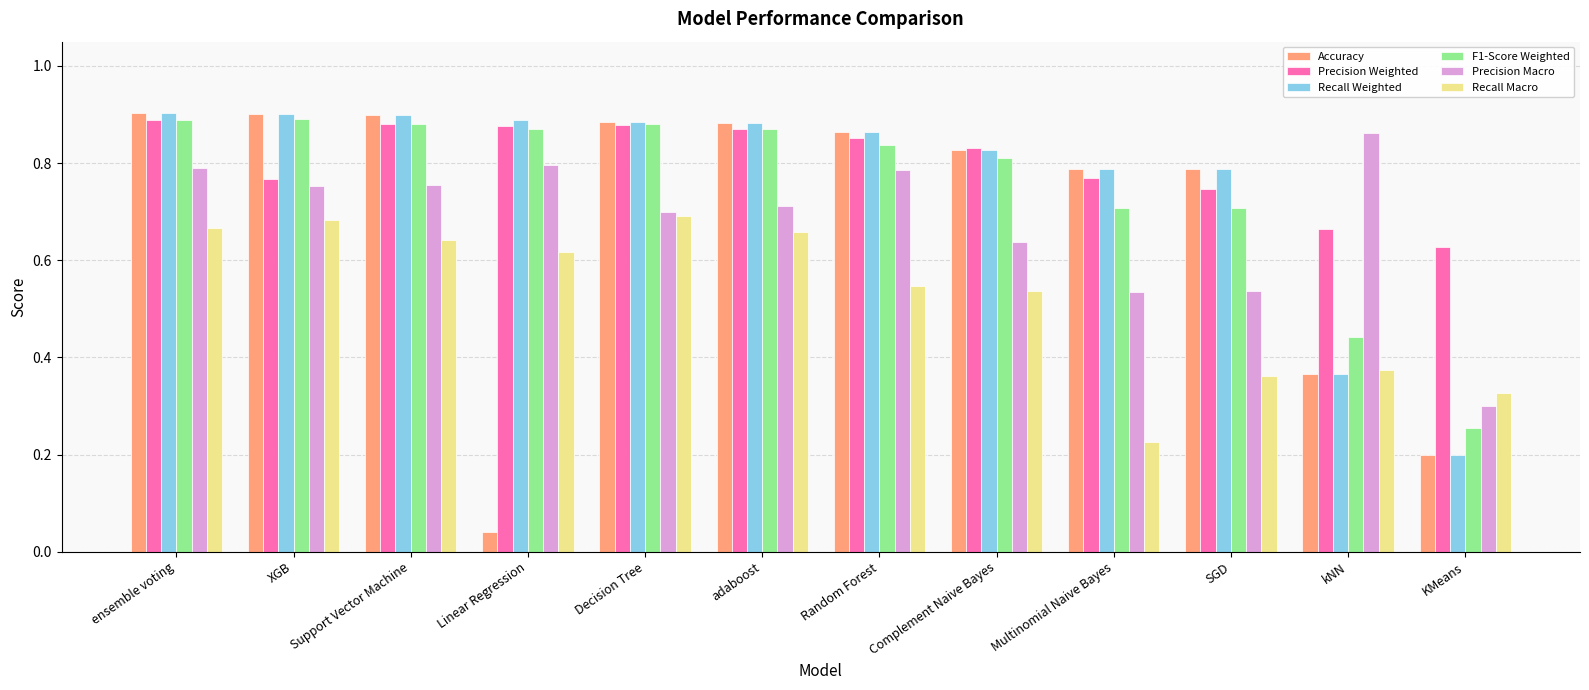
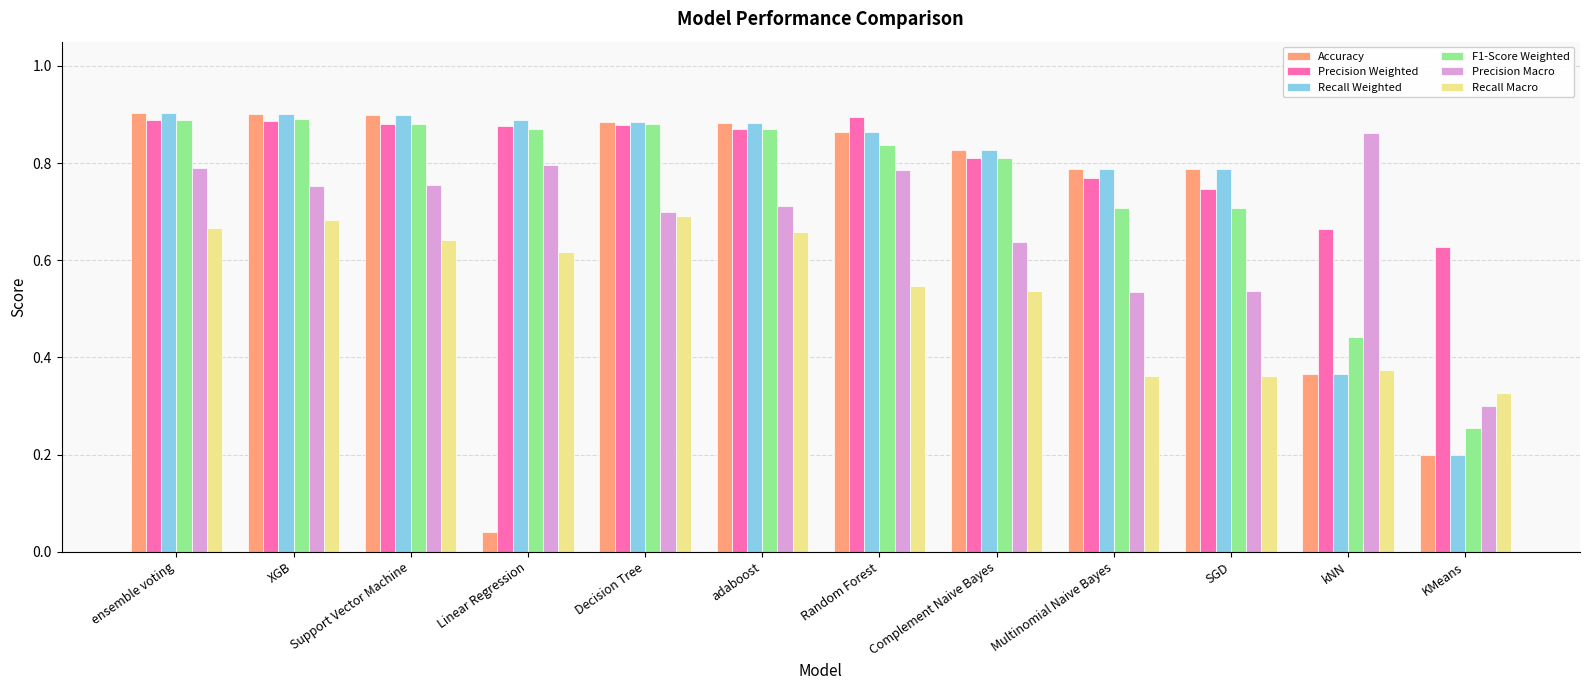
  {
    "Accuracy": {
      "ensemble voting": 0.90,
      "XGB": 0.90,
      "Support Vector Machine": 0.90,
      "Linear Regression": 0.04,
      "Decision Tree": 0.89,
      "adaboost": 0.88,
      "Random Forest": 0.86,
      "Complement Naive Bayes": 0.83,
      "Multinomial Naive Bayes": 0.79,
      "SGD": 0.79,
      "kNN": 0.37,
      "KMeans": 0.20
    },
    "Precision Weighted": {
      "ensemble voting": 0.89,
-     "XGB": 0.77,
+     "XGB": 0.89,
      "Support Vector Machine": 0.88,
      "Linear Regression": 0.88,
      "Decision Tree": 0.88,
      "adaboost": 0.87,
-     "Random Forest": 0.85,
-     "Complement Naive Bayes": 0.83,
+     "Random Forest": 0.89,
+     "Complement Naive Bayes": 0.81,
      "Multinomial Naive Bayes": 0.77,
      "SGD": 0.75,
      "kNN": 0.66,
      "KMeans": 0.63
    },
    "Recall Weighted": {
      "ensemble voting": 0.90,
      "XGB": 0.90,
      "Support Vector Machine": 0.90,
      "Linear Regression": 0.89,
      "Decision Tree": 0.89,
      "adaboost": 0.88,
      "Random Forest": 0.86,
      "Complement Naive Bayes": 0.83,
      "Multinomial Naive Bayes": 0.79,
      "SGD": 0.79,
      "kNN": 0.37,
      "KMeans": 0.20
    },
    "F1-Score Weighted": {
      "ensemble voting": 0.89,
      "XGB": 0.89,
      "Support Vector Machine": 0.88,
      "Linear Regression": 0.87,
      "Decision Tree": 0.88,
      "adaboost": 0.87,
      "Random Forest": 0.84,
      "Complement Naive Bayes": 0.81,
      "Multinomial Naive Bayes": 0.71,
      "SGD": 0.71,
      "kNN": 0.44,
      "KMeans": 0.25
    },
    "Precision Macro": {
      "ensemble voting": 0.79,
      "XGB": 0.75,
      "Support Vector Machine": 0.76,
      "Linear Regression": 0.80,
      "Decision Tree": 0.70,
      "adaboost": 0.71,
      "Random Forest": 0.79,
      "Complement Naive Bayes": 0.64,
      "Multinomial Naive Bayes": 0.53,
      "SGD": 0.54,
      "kNN": 0.86,
      "KMeans": 0.30
    },
    "Recall Macro": {
      "ensemble voting": 0.67,
      "XGB": 0.68,
      "Support Vector Machine": 0.64,
      "Linear Regression": 0.62,
      "Decision Tree": 0.69,
      "adaboost": 0.66,
      "Random Forest": 0.55,
      "Complement Naive Bayes": 0.54,
-     "Multinomial Naive Bayes": 0.23,
+     "Multinomial Naive Bayes": 0.36,
      "SGD": 0.36,
      "kNN": 0.37,
      "KMeans": 0.33
    }
  }
